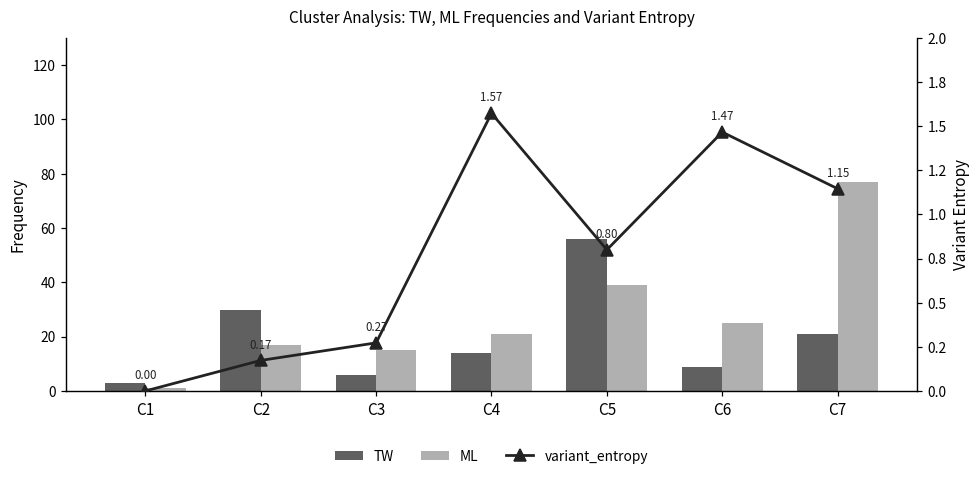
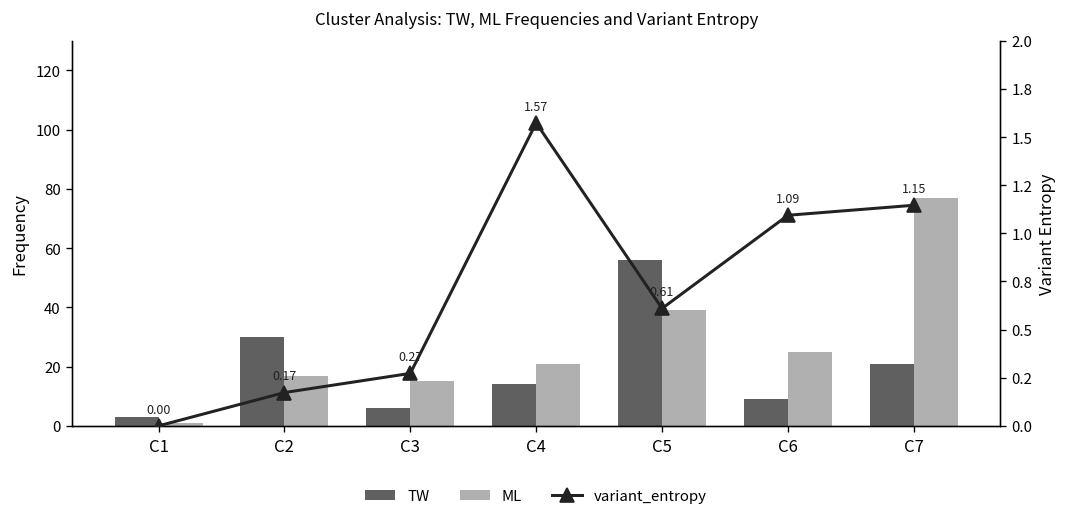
  {
    "variant_entropy": {
      "C1": 0.00,
      "C2": 0.17,
      "C3": 0.27,
      "C4": 1.57,
-     "C5": 0.80,
-     "C6": 1.47,
+     "C5": 0.61,
+     "C6": 1.09,
      "C7": 1.15
    }
  }
